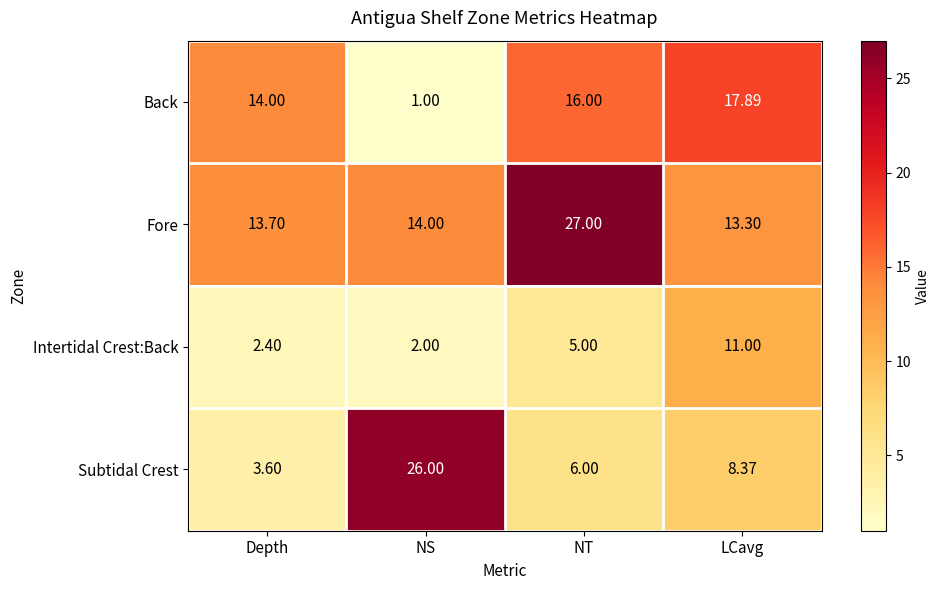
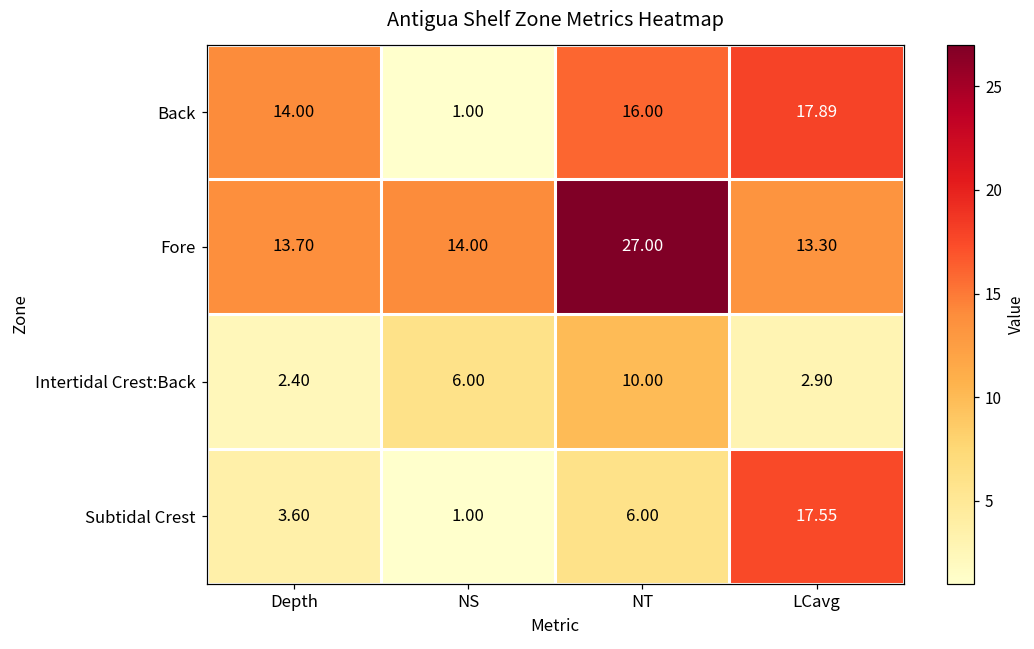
  {
    "Back": {
      "Depth": 14.00,
      "NS": 1.00,
      "NT": 16.00,
      "LCavg": 17.89
    },
    "Fore": {
      "Depth": 13.70,
      "NS": 14.00,
      "NT": 27.00,
      "LCavg": 13.30
    },
    "Intertidal Crest:Back": {
      "Depth": 2.40,
-     "NS": 2.00,
-     "NT": 5.00,
-     "LCavg": 11.00
+     "NS": 6.00,
+     "NT": 10.00,
+     "LCavg": 2.90
    },
    "Subtidal Crest": {
      "Depth": 3.60,
-     "NS": 26.00,
+     "NS": 1.00,
      "NT": 6.00,
-     "LCavg": 8.37
+     "LCavg": 17.55
    }
  }
